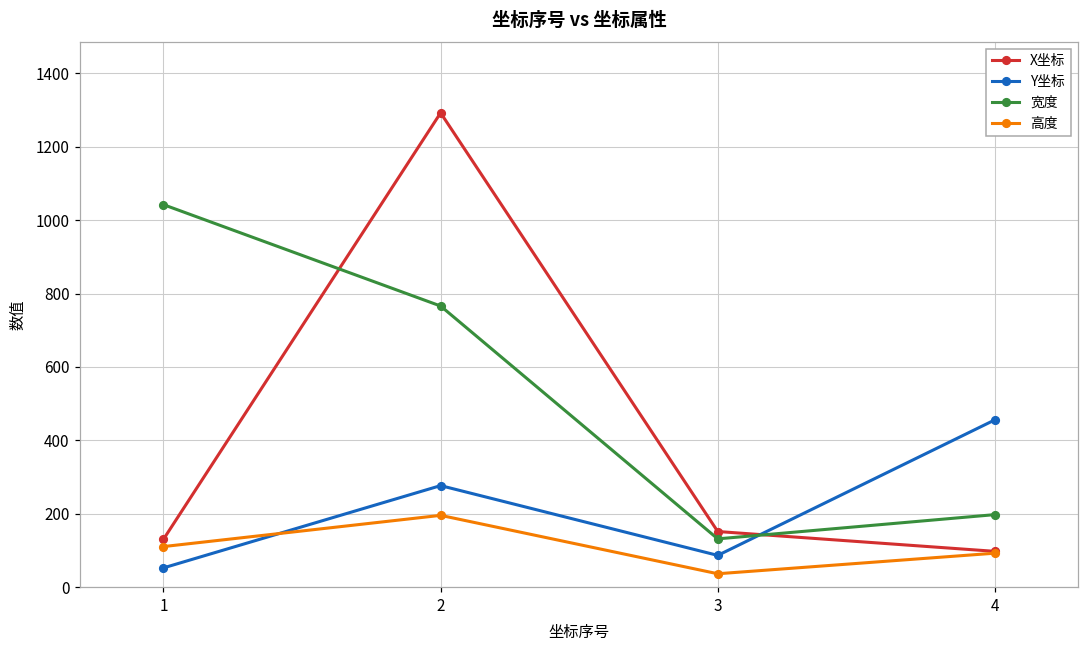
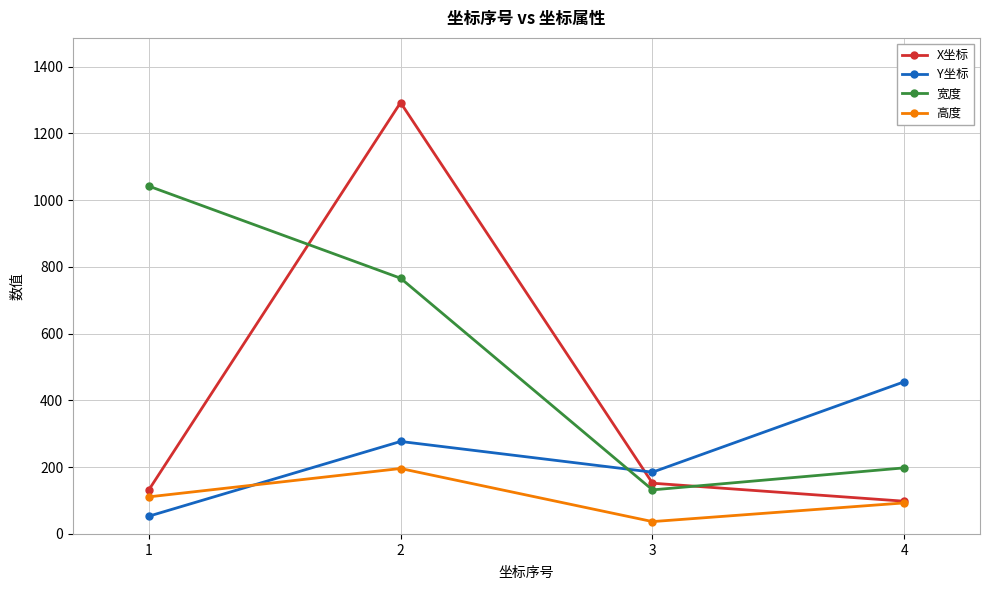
  {
    "X坐标": {
      "1": 130,
      "2": 1290,
      "3": 150
    },
    "Y坐标": {
      "1": 50,
      "2": 280,
-     "3": 90,
+     "3": 190,
      "4": 460
    },
    "宽度": {
      "1": 1040,
      "2": 770,
      "3": 130,
      "4": 200
    },
    "高度": {
      "1": 110,
      "2": 200,
      "3": 40
    }
  }
